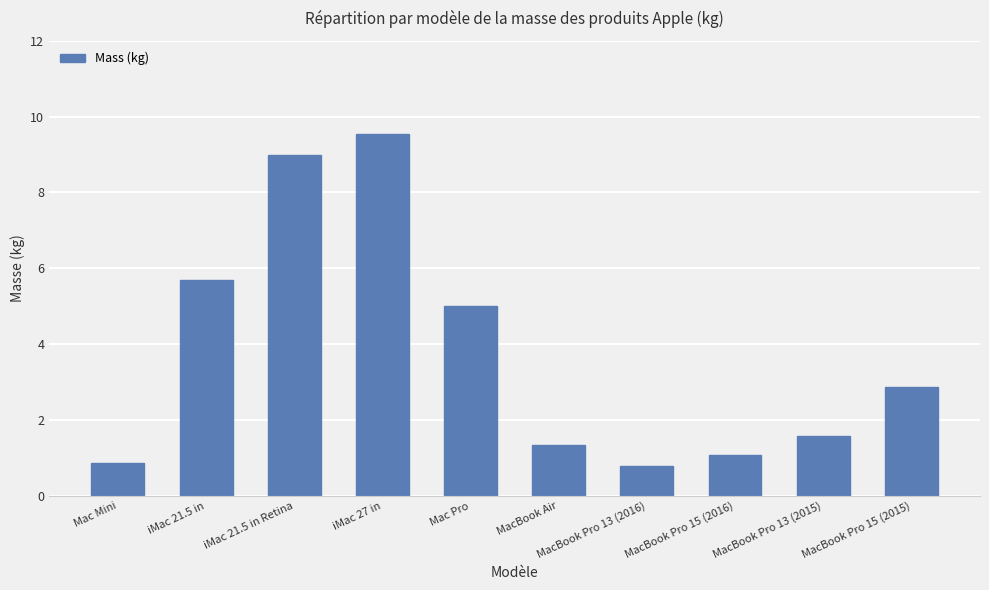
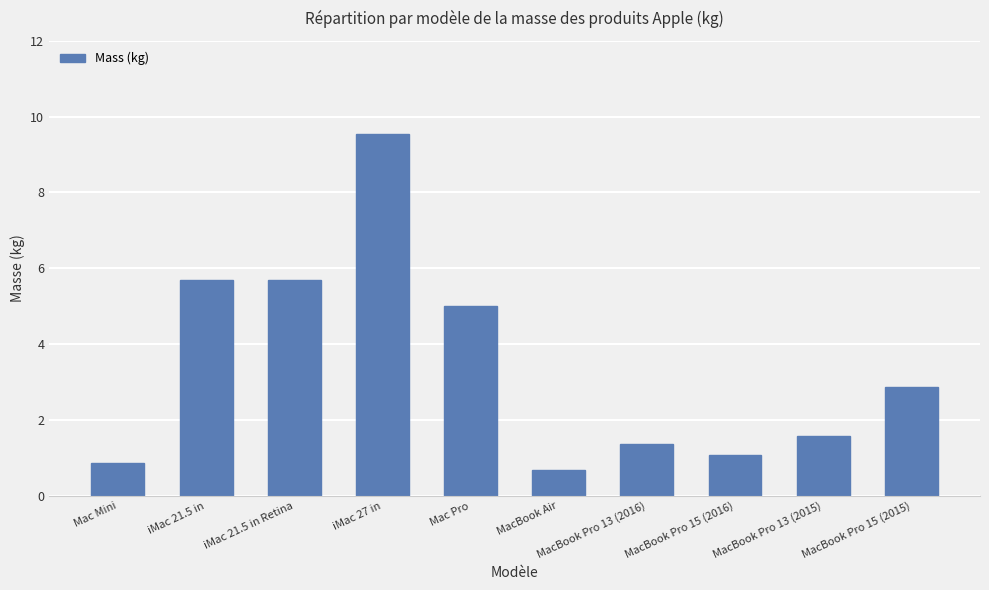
  {
    "Mac Mini": 0.9,
    "iMac 21.5 in": 5.7,
-   "iMac 21.5 in Retina": 9.0,
+   "iMac 21.5 in Retina": 5.7,
    "iMac 27 in": 9.5,
    "Mac Pro": 5.0,
-   "MacBook Air": 1.4,
-   "MacBook Pro 13 (2016)": 0.8,
+   "MacBook Air": 0.7,
+   "MacBook Pro 13 (2016)": 1.4,
    "MacBook Pro 15 (2016)": 1.1,
    "MacBook Pro 13 (2015)": 1.6,
    "MacBook Pro 15 (2015)": 2.9
  }
